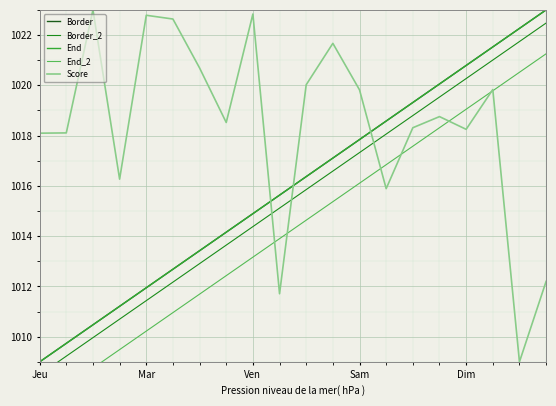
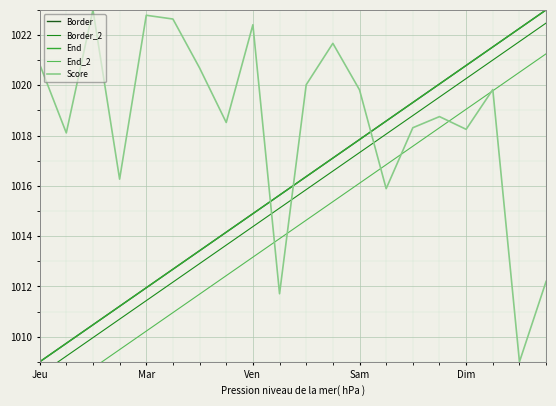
  {
    "Score": {
-     "Jeu": 1018.1,
+     "Jeu": 1020.8,
      "Mar": 1022.8,
-     "Ven": 1022.8,
+     "Ven": 1022.4,
      "Sam": 1019.8,
      "Dim": 1018.2
    }
  }
